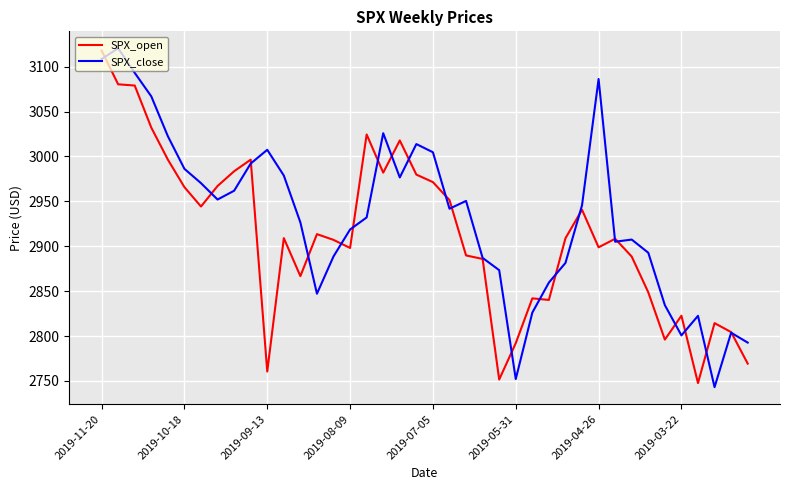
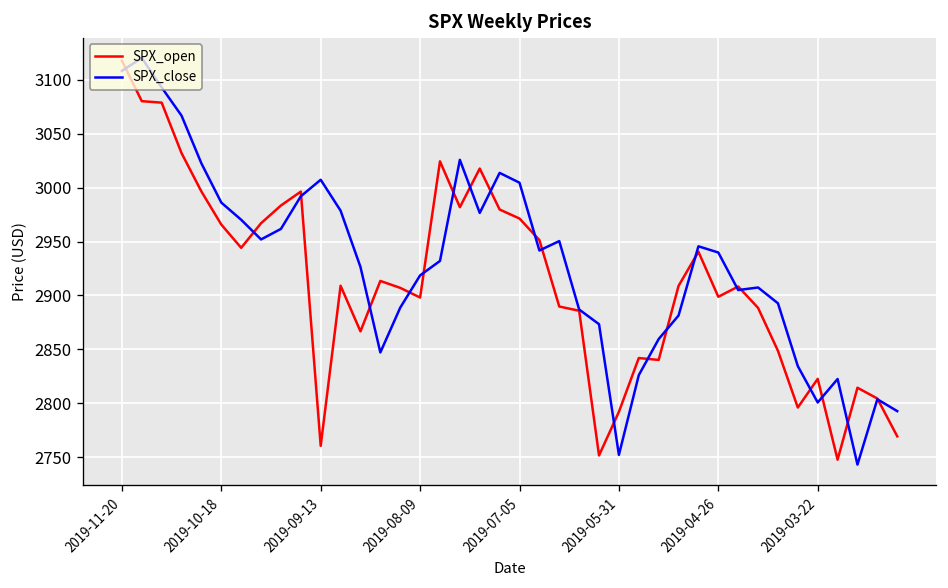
  {
    "SPX_open": {
      "2019-10-18": 2970,
      "2019-09-13": 2760,
      "2019-08-09": 2900,
      "2019-07-05": 2970,
      "2019-05-31": 2790,
      "2019-04-26": 2900,
      "2019-03-22": 2820
    },
    "SPX_close": {
      "2019-10-18": 2990,
      "2019-09-13": 3010,
      "2019-08-09": 2920,
      "2019-07-05": 3000,
      "2019-05-31": 2750,
-     "2019-04-26": 3090,
+     "2019-04-26": 2940,
      "2019-03-22": 2800
    }
  }
